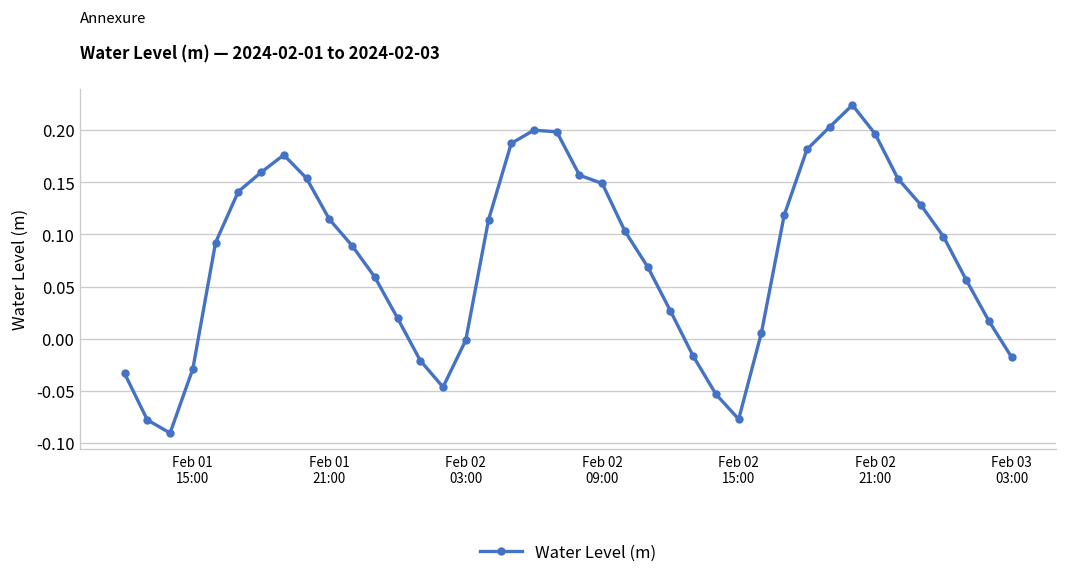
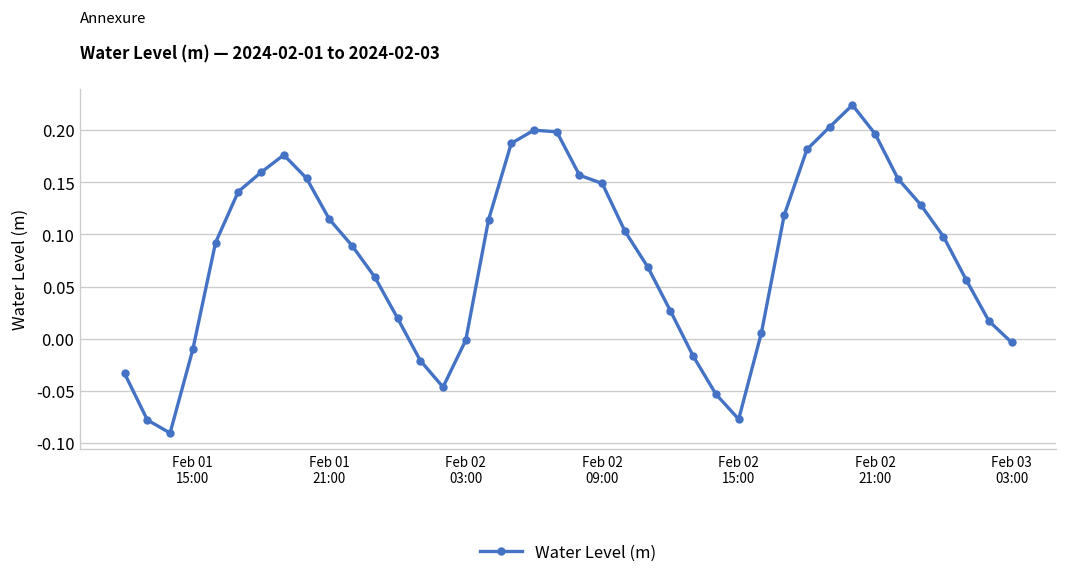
  {
-   "Feb 01 15:00": -0.03,
+   "Feb 01 15:00": -0.01,
    "Feb 01 21:00": 0.11,
    "Feb 02 03:00": 0.00,
    "Feb 02 09:00": 0.15,
    "Feb 02 15:00": -0.08,
    "Feb 02 21:00": 0.20,
-   "Feb 03 03:00": -0.02
+   "Feb 03 03:00": 0.00
  }
